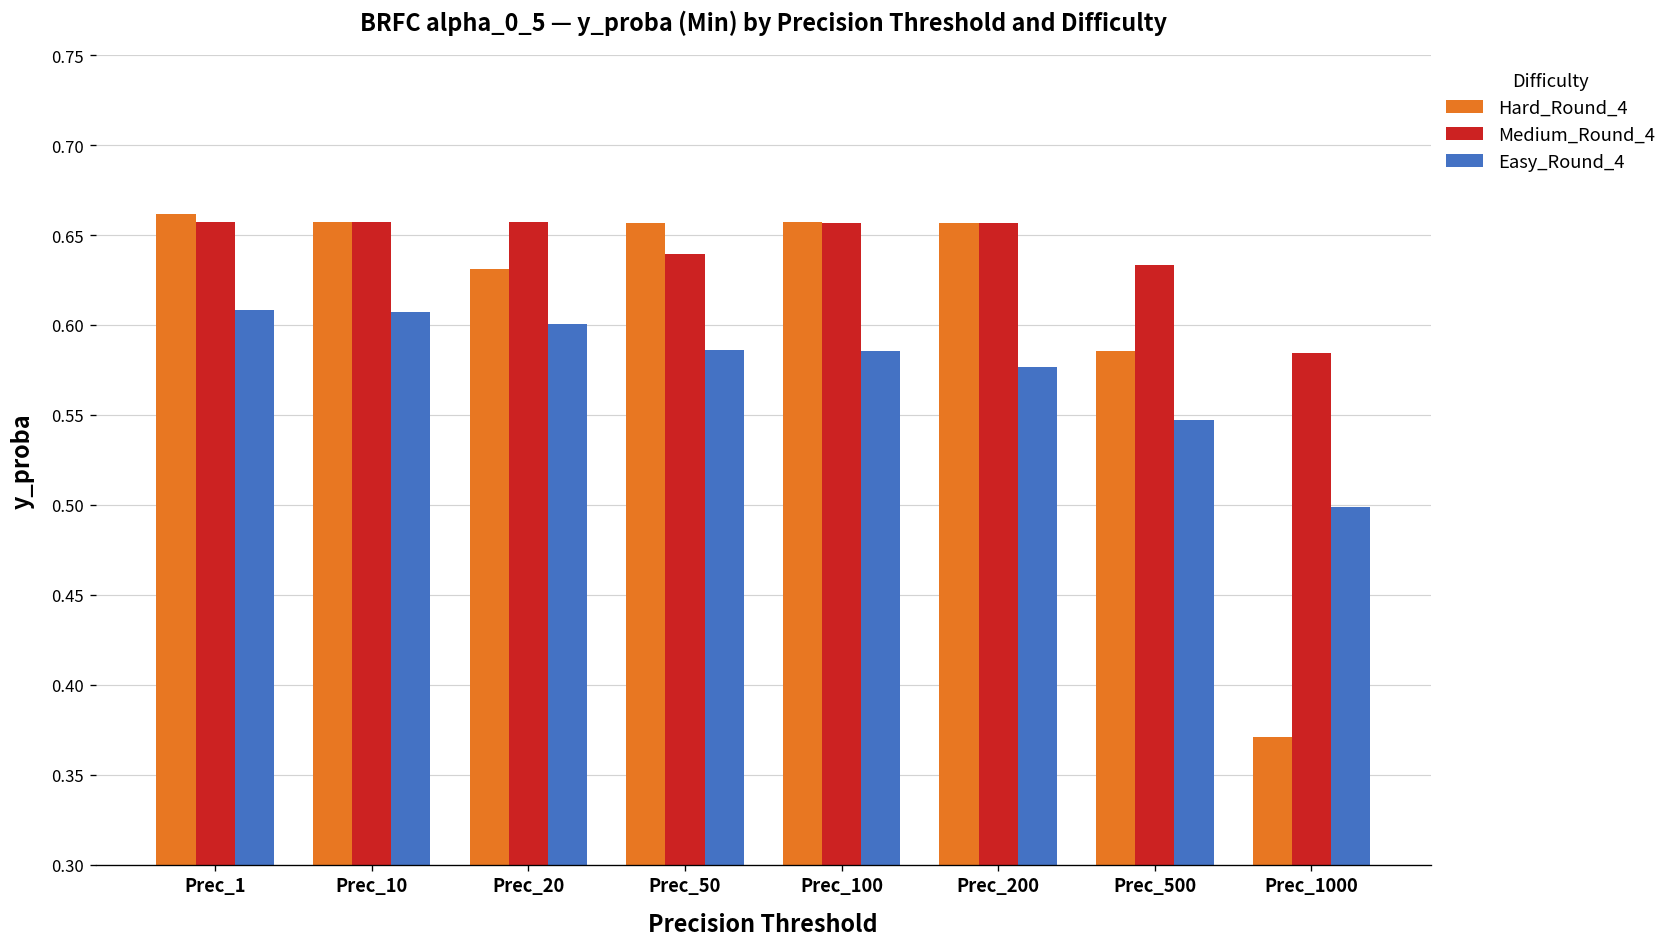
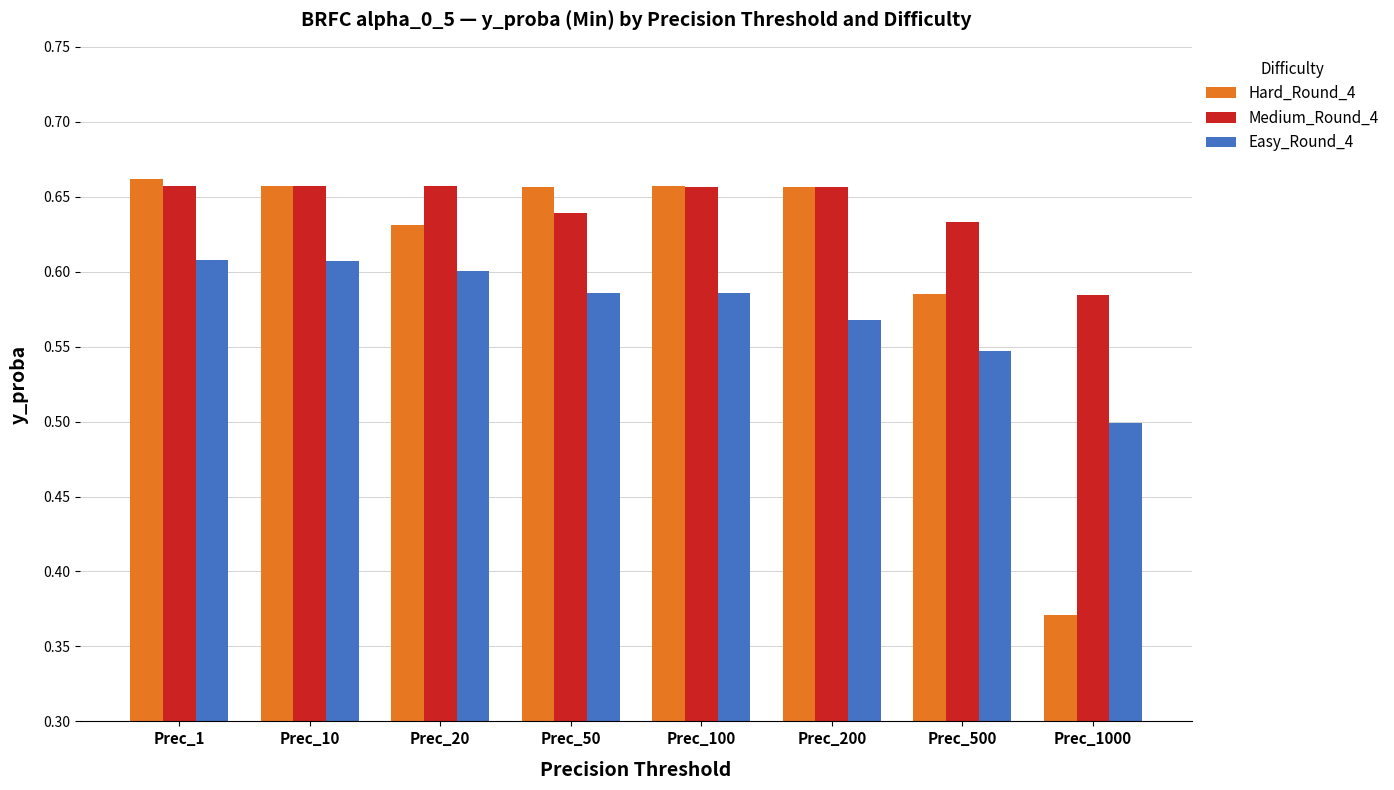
  {
    "Hard_Round_4": {
      "Prec_1": 0.662,
      "Prec_10": 0.657,
      "Prec_20": 0.631,
      "Prec_50": 0.657,
      "Prec_100": 0.657,
      "Prec_200": 0.657,
      "Prec_500": 0.585,
      "Prec_1000": 0.371
    },
    "Medium_Round_4": {
      "Prec_1": 0.657,
      "Prec_10": 0.657,
      "Prec_20": 0.657,
      "Prec_50": 0.639,
      "Prec_100": 0.657,
      "Prec_200": 0.657,
      "Prec_500": 0.633,
      "Prec_1000": 0.584
    },
    "Easy_Round_4": {
      "Prec_1": 0.608,
      "Prec_10": 0.607,
      "Prec_20": 0.600,
      "Prec_50": 0.586,
      "Prec_100": 0.586,
-     "Prec_200": 0.577,
+     "Prec_200": 0.568,
      "Prec_500": 0.547,
      "Prec_1000": 0.499
    }
  }
